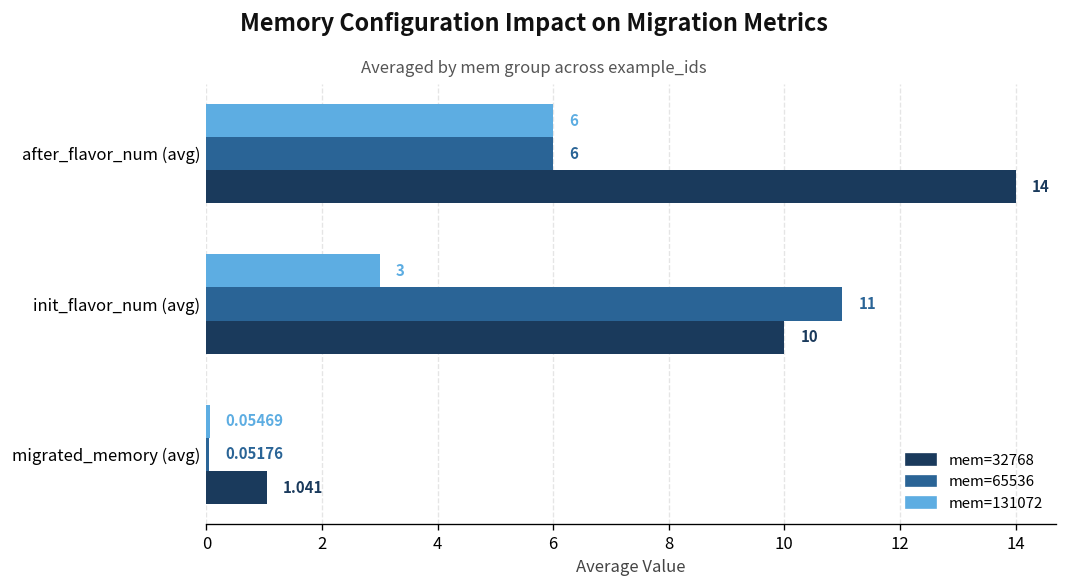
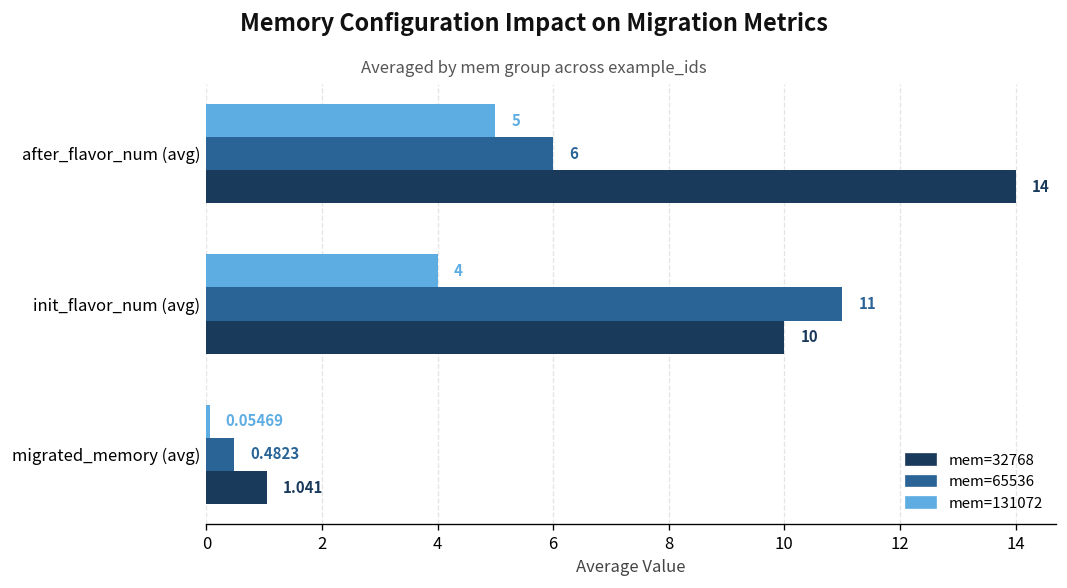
  {
    "mem=32768": {
      "after_flavor_num (avg)": 14,
      "init_flavor_num (avg)": 10,
      "migrated_memory (avg)": 1.041
    },
    "mem=65536": {
      "after_flavor_num (avg)": 6,
      "init_flavor_num (avg)": 11,
-     "migrated_memory (avg)": 0.05176
+     "migrated_memory (avg)": 0.4823
    },
    "mem=131072": {
-     "after_flavor_num (avg)": 6,
-     "init_flavor_num (avg)": 3,
+     "after_flavor_num (avg)": 5,
+     "init_flavor_num (avg)": 4,
      "migrated_memory (avg)": 0.05469
    }
  }
